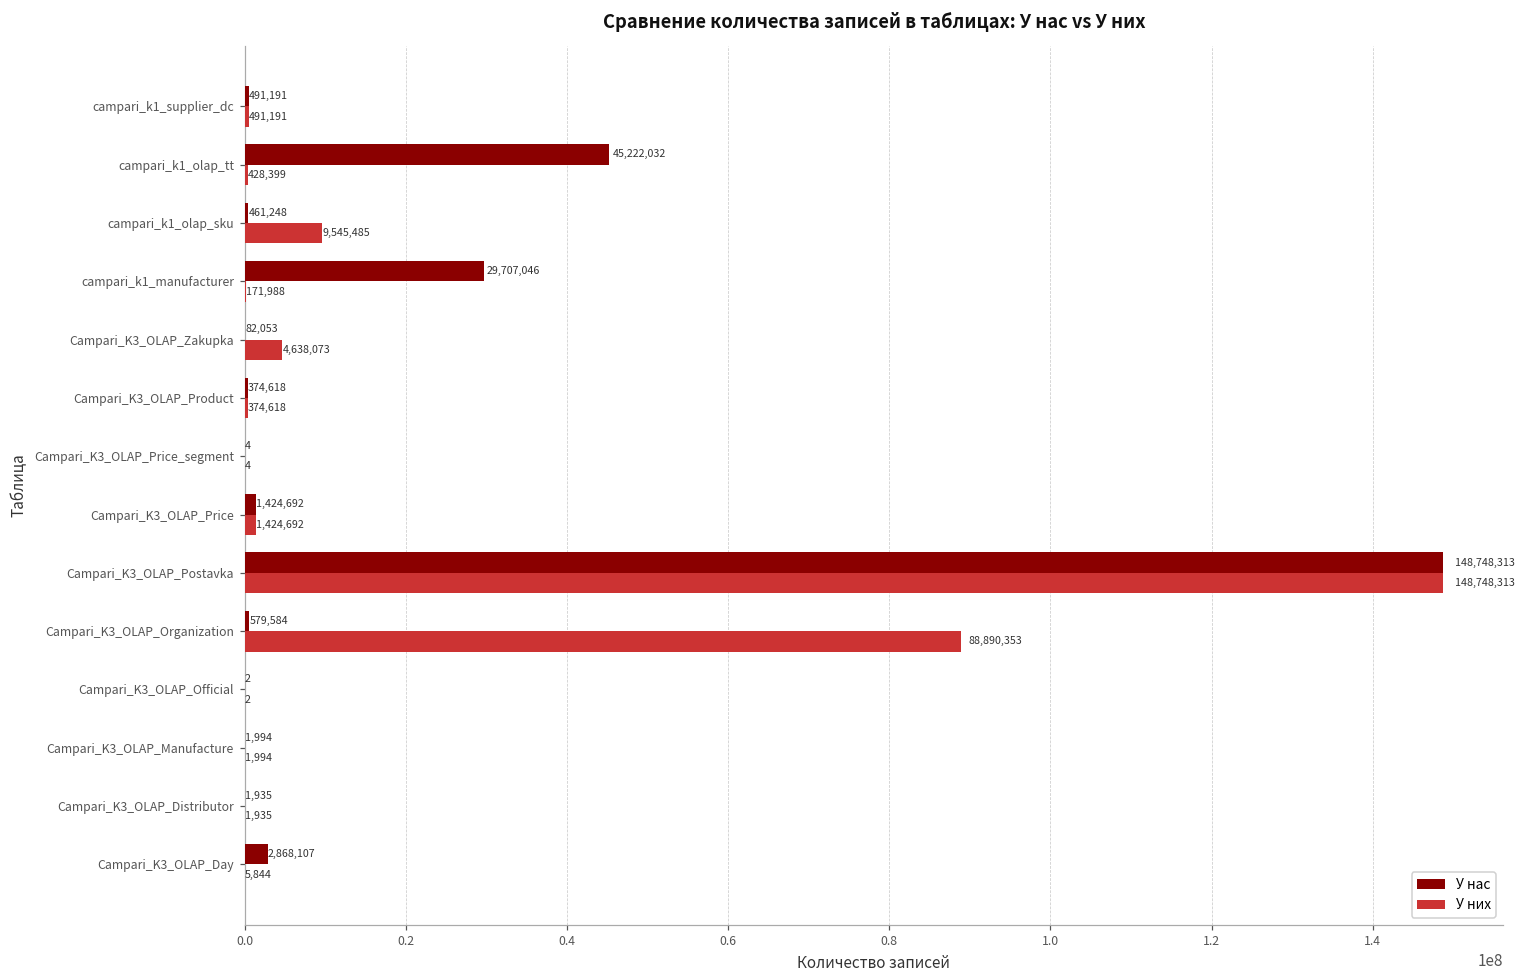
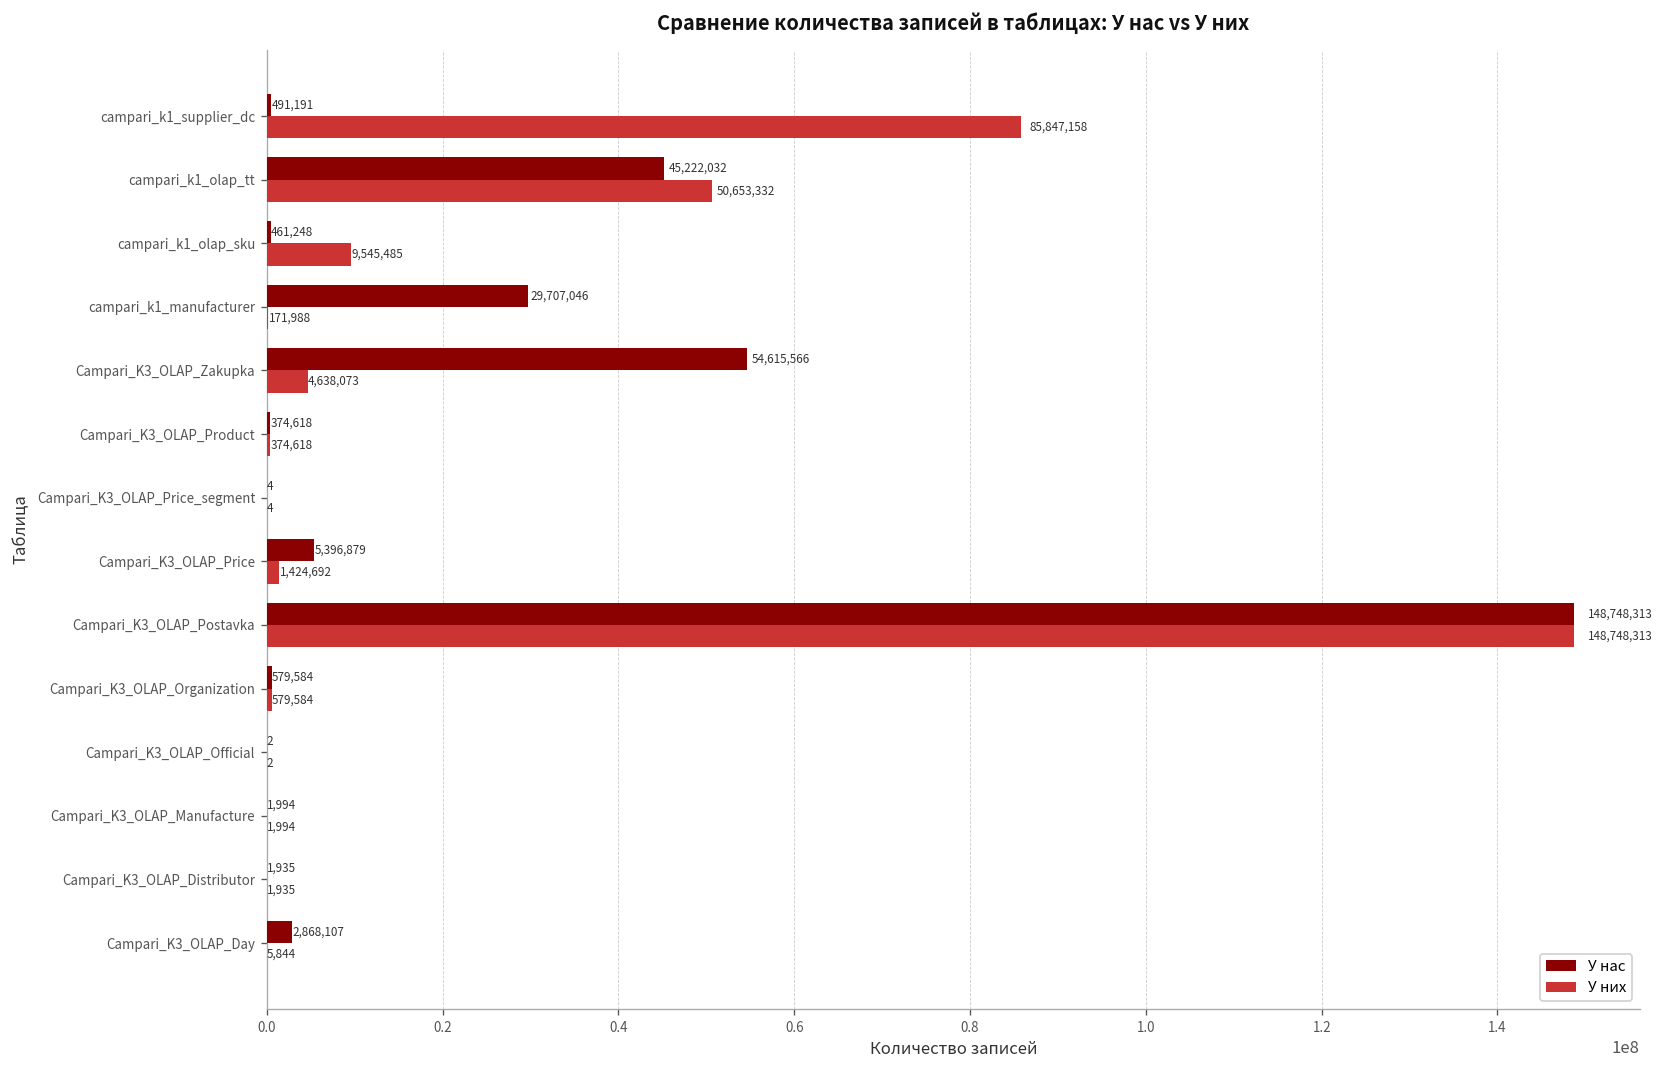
  {
    "У нас": {
      "campari_k1_supplier_dc": "491,191",
      "campari_k1_olap_tt": "45,222,032",
      "campari_k1_olap_sku": "461,248",
      "campari_k1_manufacturer": "29,707,046",
-     "Campari_K3_OLAP_Zakupka": "82,053",
+     "Campari_K3_OLAP_Zakupka": "54,615,566",
      "Campari_K3_OLAP_Product": "374,618",
      "Campari_K3_OLAP_Price_segment": "4",
-     "Campari_K3_OLAP_Price": "1,424,692",
+     "Campari_K3_OLAP_Price": "5,396,879",
      "Campari_K3_OLAP_Postavka": "148,748,313",
      "Campari_K3_OLAP_Organization": "579,584",
      "Campari_K3_OLAP_Official": "2",
      "Campari_K3_OLAP_Manufacture": "1,994",
      "Campari_K3_OLAP_Distributor": "1,935",
      "Campari_K3_OLAP_Day": "2,868,107"
    },
    "У них": {
-     "campari_k1_supplier_dc": "491,191",
-     "campari_k1_olap_tt": "428,399",
+     "campari_k1_supplier_dc": "85,847,158",
+     "campari_k1_olap_tt": "50,653,332",
      "campari_k1_olap_sku": "9,545,485",
      "campari_k1_manufacturer": "171,988",
      "Campari_K3_OLAP_Zakupka": "4,638,073",
      "Campari_K3_OLAP_Product": "374,618",
      "Campari_K3_OLAP_Price_segment": "4",
      "Campari_K3_OLAP_Price": "1,424,692",
      "Campari_K3_OLAP_Postavka": "148,748,313",
-     "Campari_K3_OLAP_Organization": "88,890,353",
+     "Campari_K3_OLAP_Organization": "579,584",
      "Campari_K3_OLAP_Official": "2",
      "Campari_K3_OLAP_Manufacture": "1,994",
      "Campari_K3_OLAP_Distributor": "1,935",
      "Campari_K3_OLAP_Day": "5,844"
    }
  }
